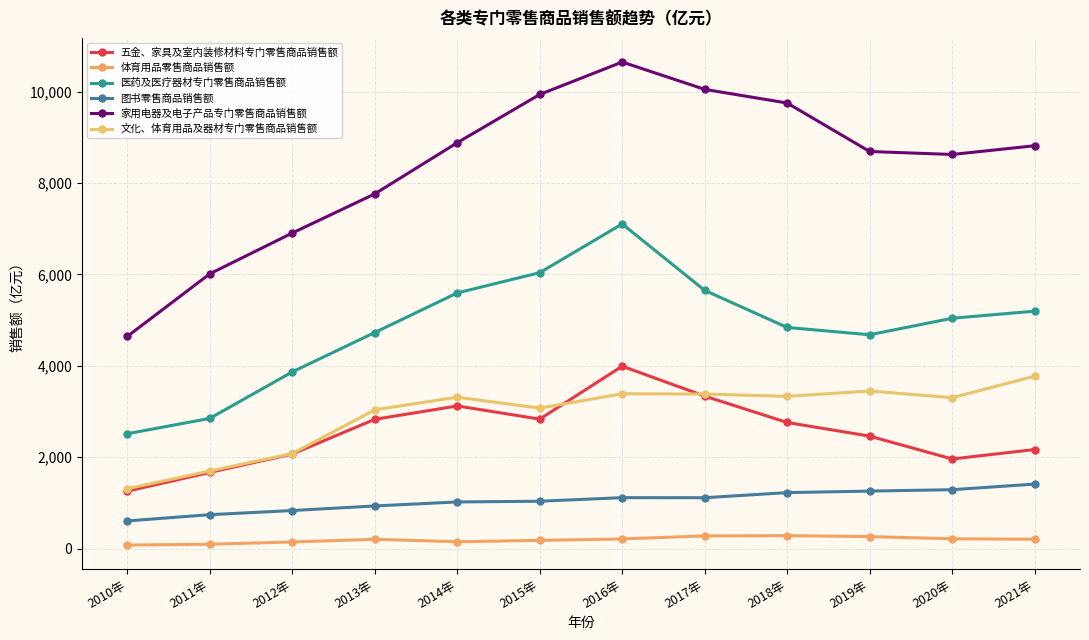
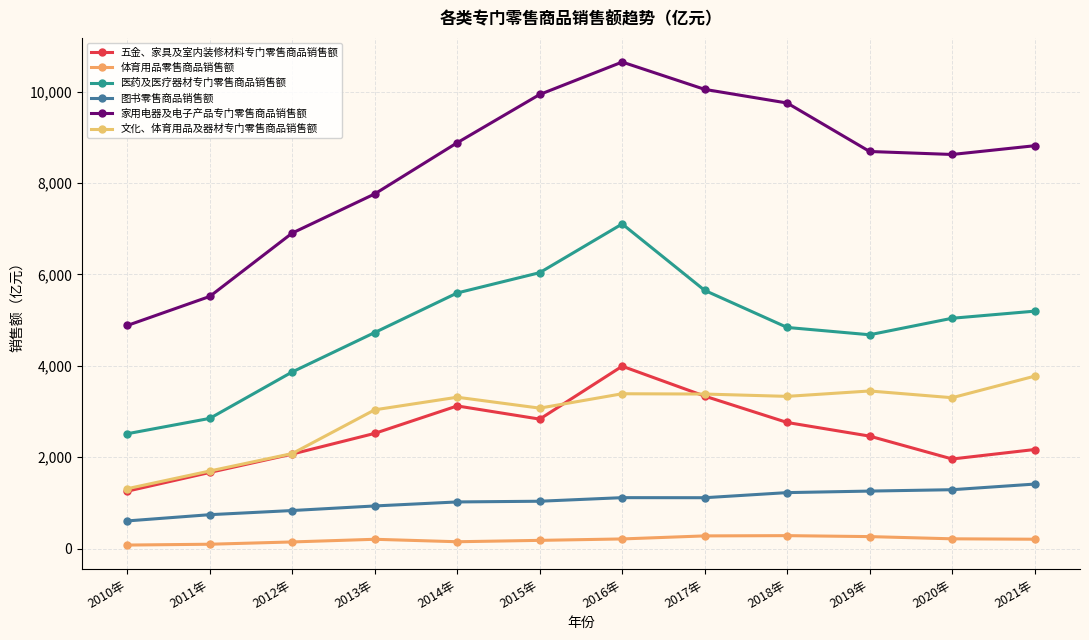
  {
    "五金、家具及室内装修材料专门零售商品销售额": {
-     "2013年": "2,800",
+     "2013年": "2,500",
      "2014年": "3,100",
      "2015年": "2,800",
      "2016年": "4,000",
      "2018年": "2,800",
      "2019年": "2,500",
      "2020年": "2,000",
      "2021年": "2,200"
    },
    "家用电器及电子产品专门零售商品销售额": {
-     "2010年": "4,600",
-     "2011年": "6,000",
+     "2010年": "4,900",
+     "2011年": "5,500",
      "2012年": "6,900",
      "2013年": "7,800",
      "2014年": "8,900",
      "2015年": "9,900",
      "2016年": "10,600",
      "2017年": "10,000",
      "2018年": "9,700",
      "2019年": "8,700",
      "2020年": "8,600",
      "2021年": "8,800"
    }
  }
